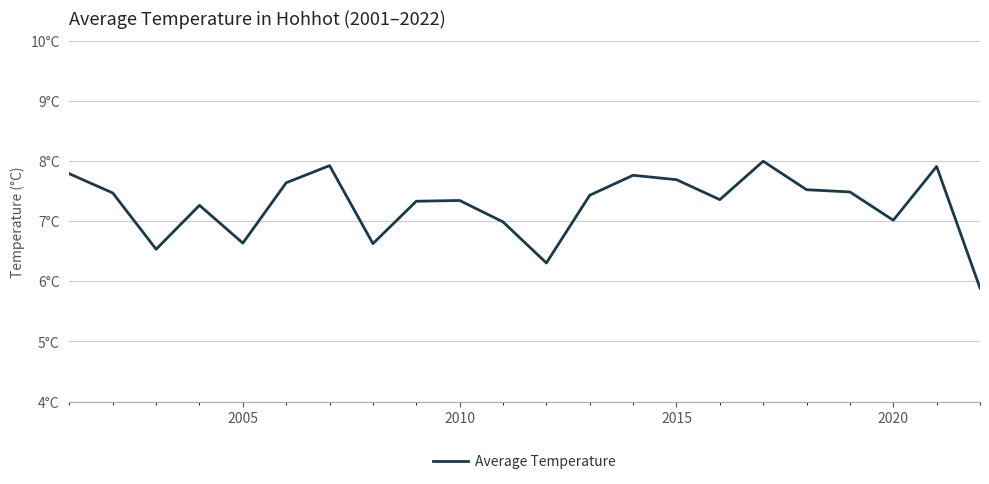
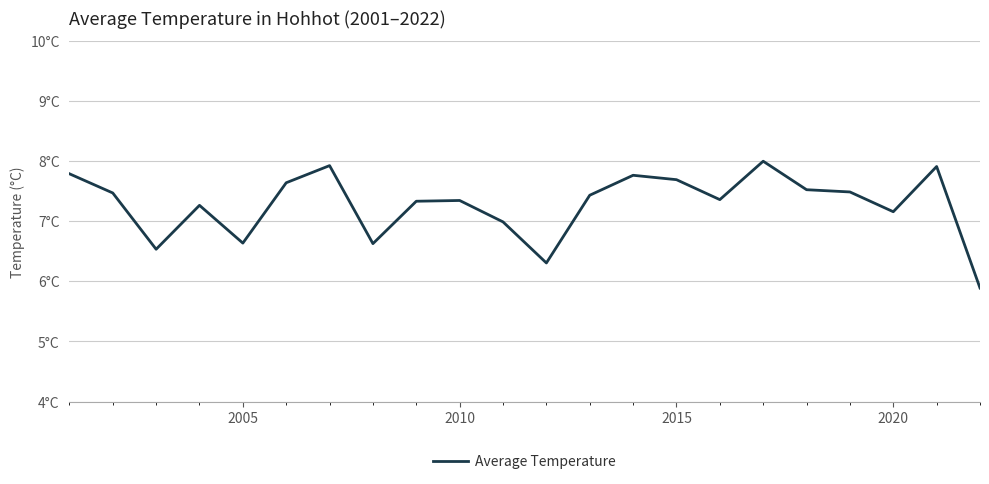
  {
    "2005": "6.6°C",
    "2010": "7.3°C",
    "2015": "7.7°C",
-   "2020": "7.0°C"
+   "2020": "7.2°C"
  }
